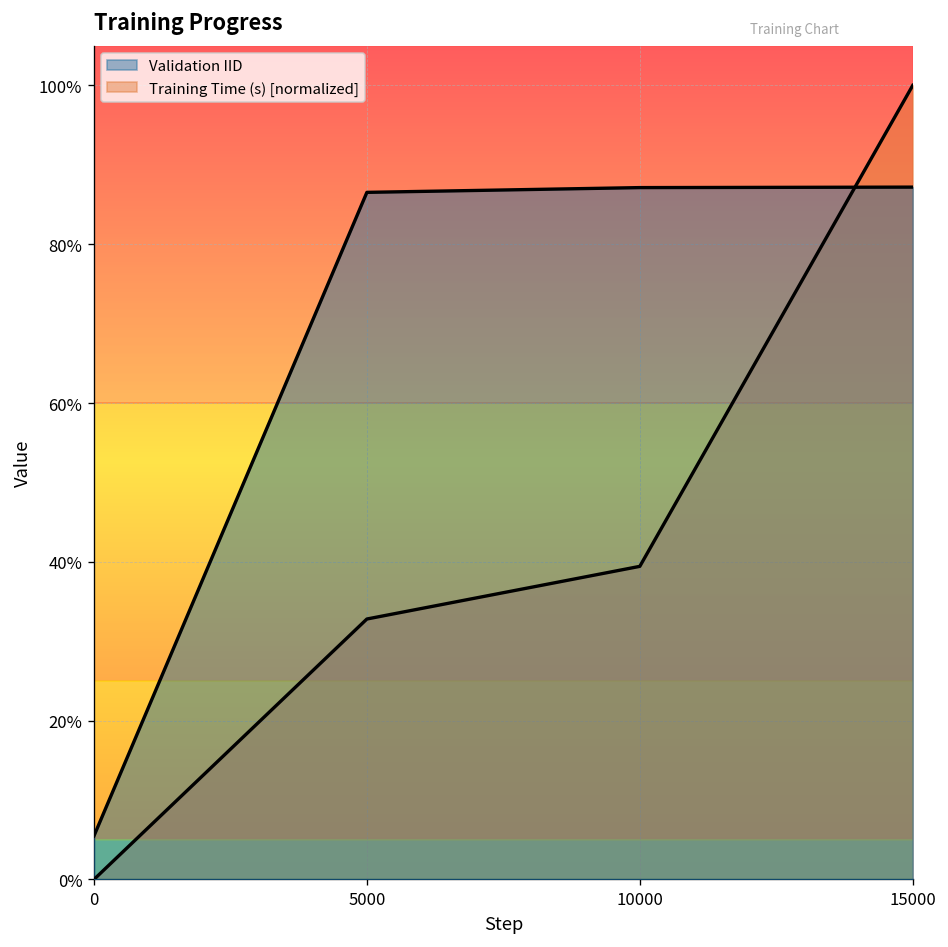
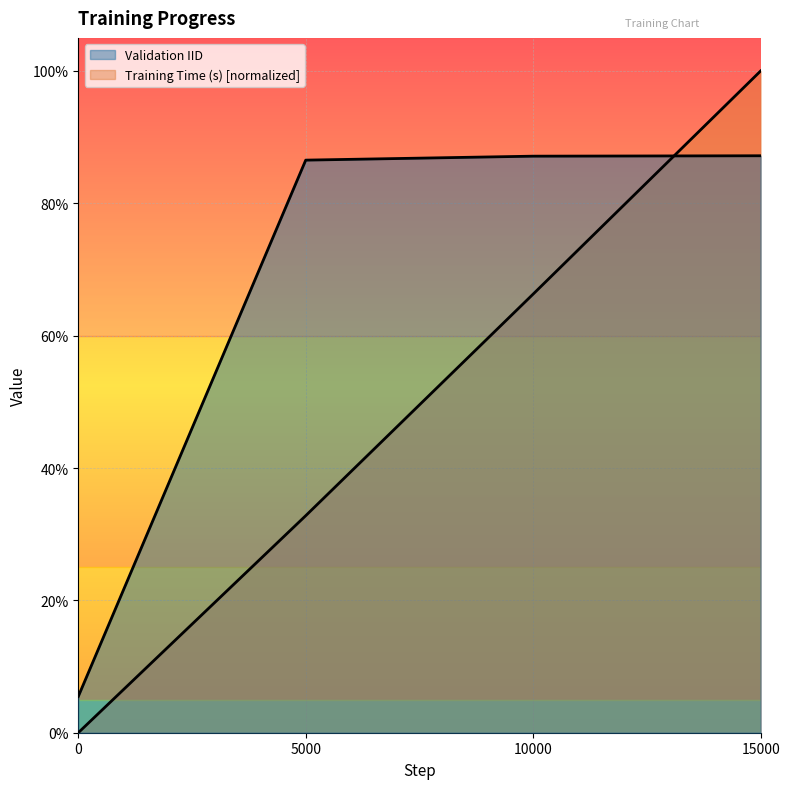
  {
    "Validation IID": {
      "0": "5%",
      "5000": "87%",
      "10000": "87%",
      "15000": "87%"
    },
    "Training Time (s) [normalized]": {
      "5000": "33%",
-     "10000": "39%",
+     "10000": "66%",
      "15000": "100%"
    }
  }
